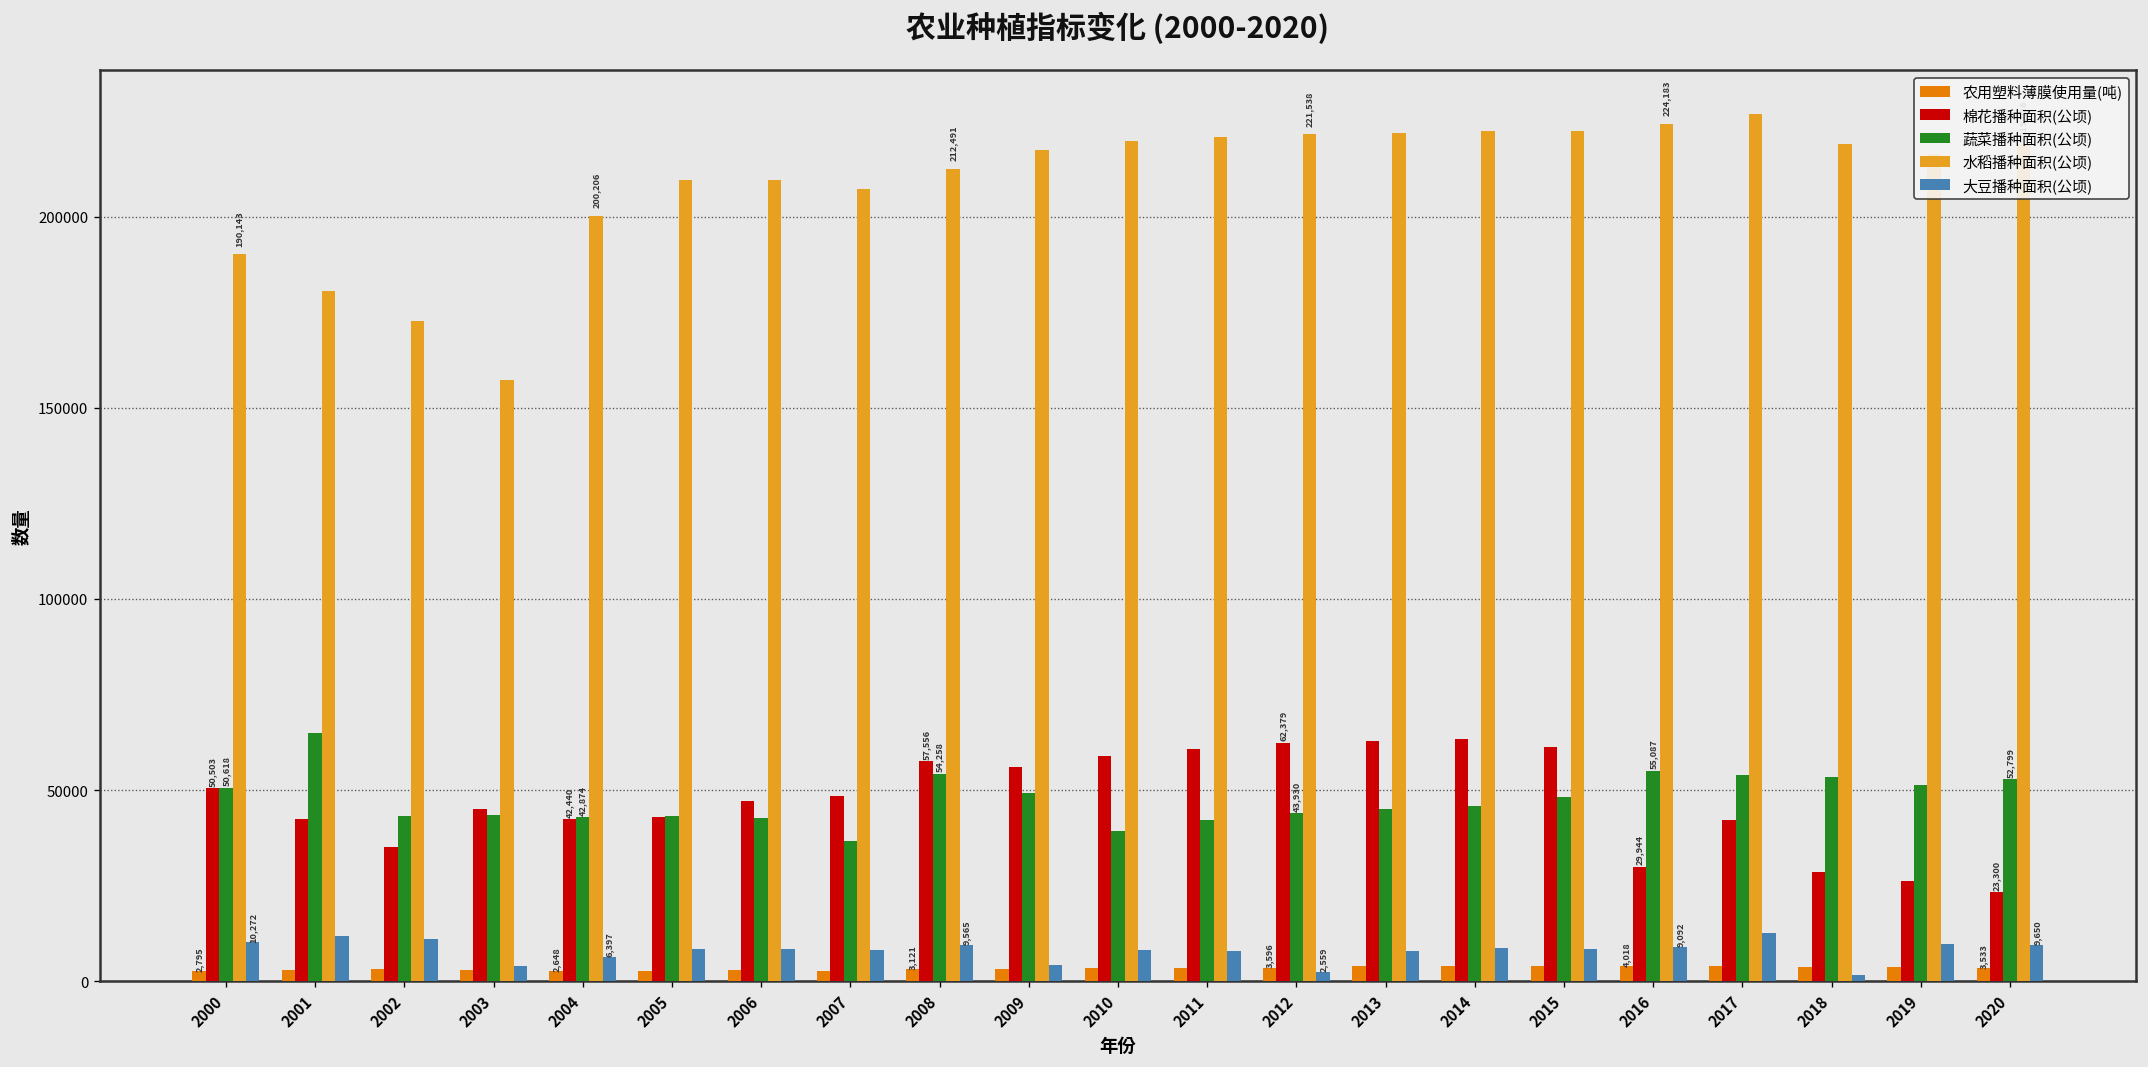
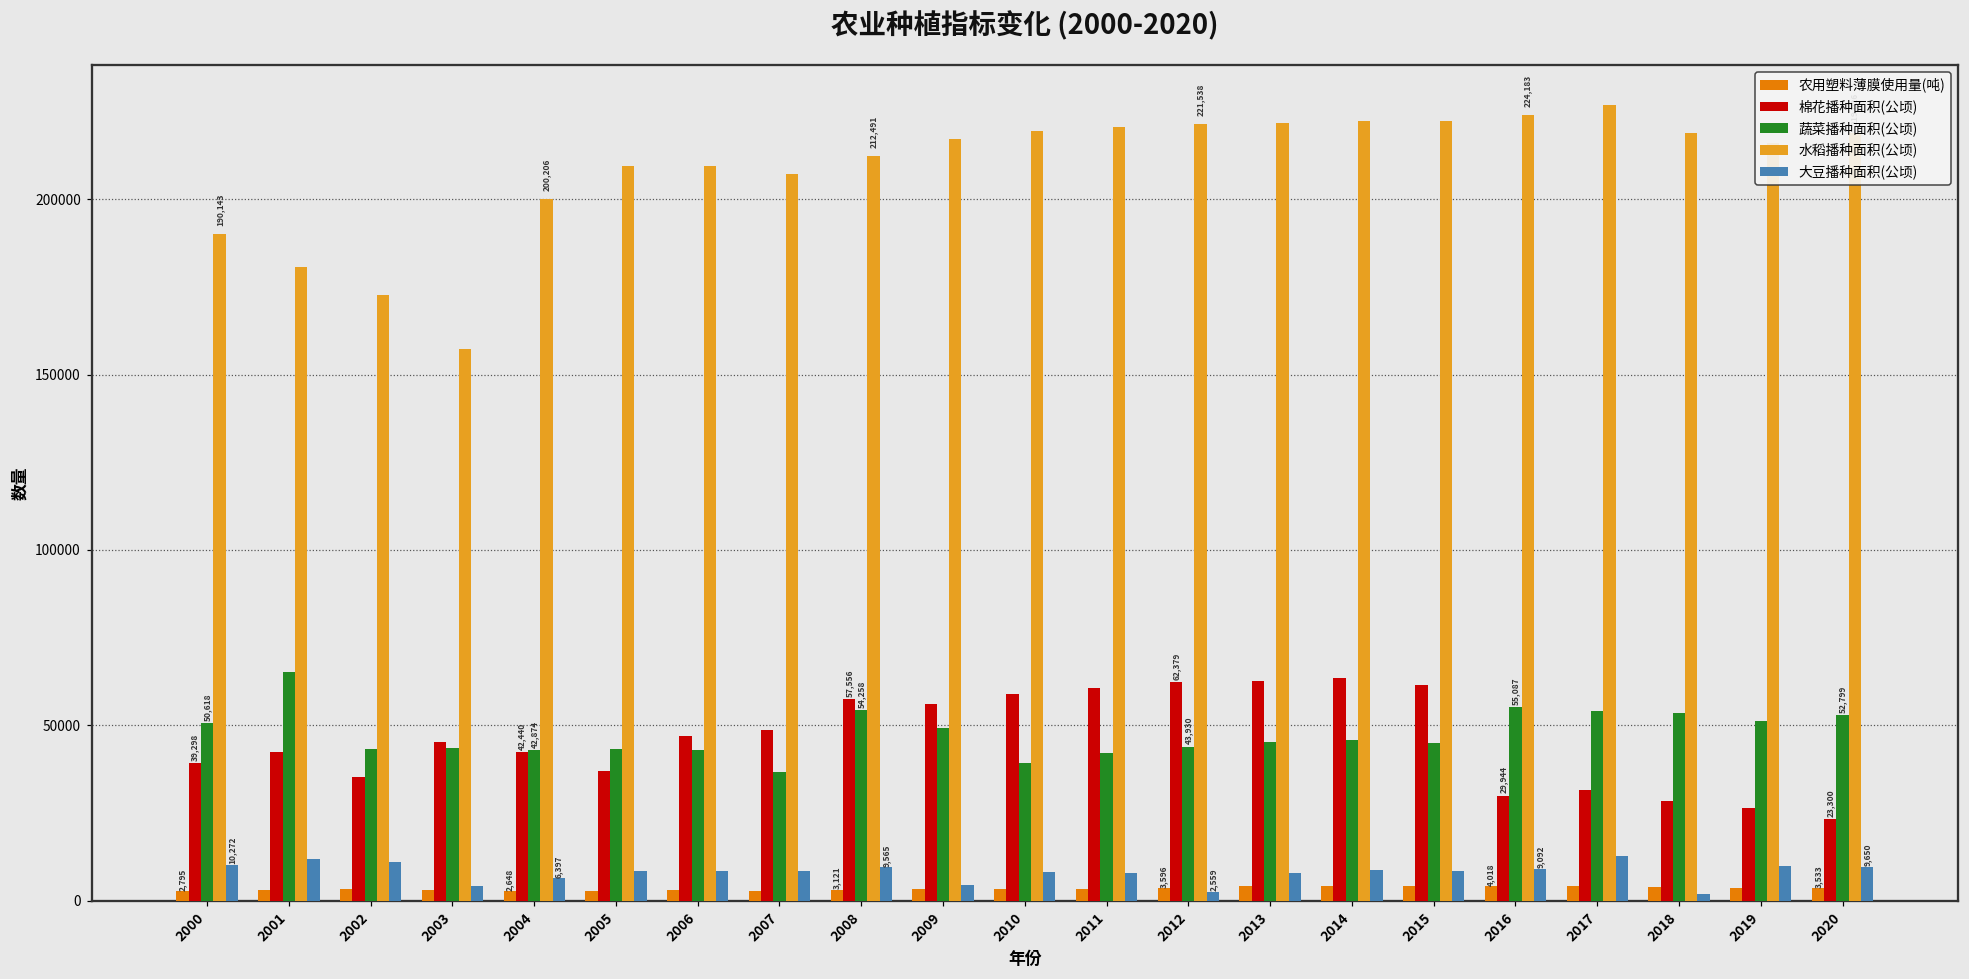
  {
    "棉花播种面积(公顷)": {
-     "2000": "50,503",
+     "2000": "39,298",
      "2004": "42,440",
-     "2005": "43000",
+     "2005": "37000",
      "2008": "57,556",
      "2012": "62,379",
      "2016": "29,944",
-     "2017": "42000",
+     "2017": "32000",
      "2020": "23,300"
    },
    "蔬菜播种面积(公顷)": {
      "2001": "65000",
      "2002": "43000",
      "2003": "43000",
      "2005": "43000",
      "2006": "43000",
      "2007": "37000",
      "2009": "49000",
      "2010": "39000",
      "2011": "42000",
      "2013": "45000",
      "2014": "46000",
-     "2015": "48000",
+     "2015": "45000",
      "2017": "54000",
      "2018": "53000",
      "2019": "51000"
    },
    "大豆播种面积(公顷)": {
      "2004": "6,397",
      "2008": "9,565",
      "2012": "2,559",
      "2016": "9,092",
      "2020": "9,650"
    }
  }
